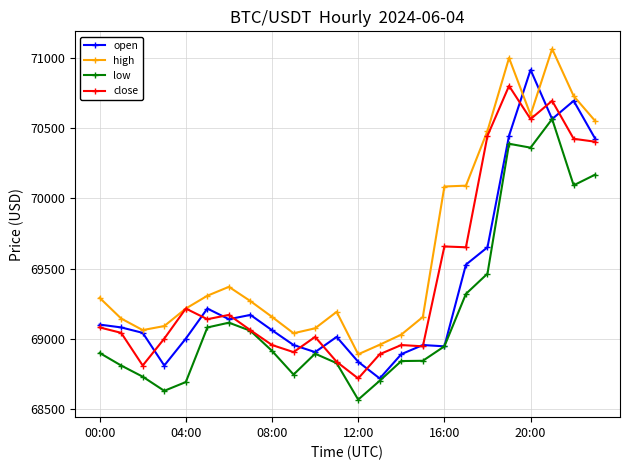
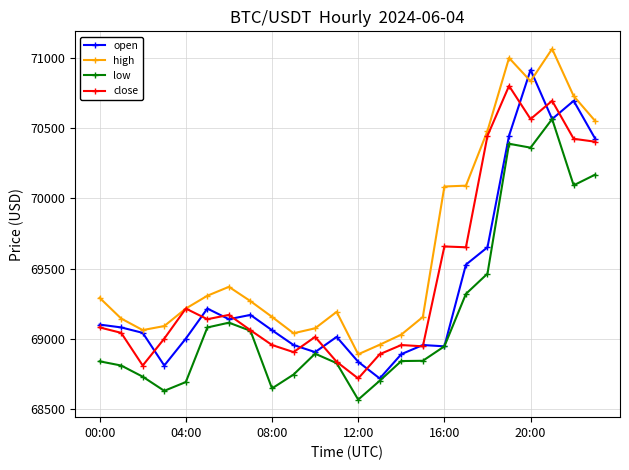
  {
    "open": {
      "00:00": 69100,
      "04:00": 69000,
      "08:00": 69060,
      "12:00": 68840,
      "20:00": 70910
    },
    "high": {
      "00:00": 69290,
      "08:00": 69160,
      "12:00": 68890,
      "16:00": 70080,
-     "20:00": 70590
+     "20:00": 70830
    },
    "low": {
-     "00:00": 68900,
+     "00:00": 68840,
      "04:00": 68690,
-     "08:00": 68910,
+     "08:00": 68650,
      "12:00": 68570,
      "20:00": 70360
    },
    "close": {
      "00:00": 69080,
      "08:00": 68960,
      "12:00": 68720,
      "16:00": 69660,
      "20:00": 70560
    }
  }
